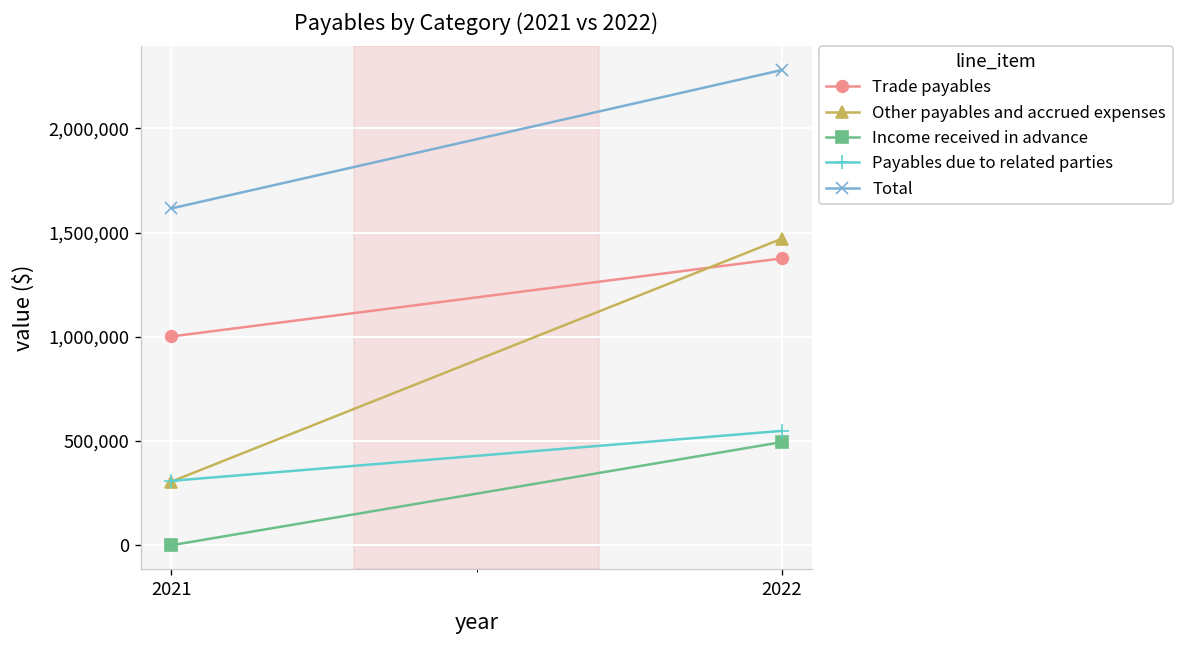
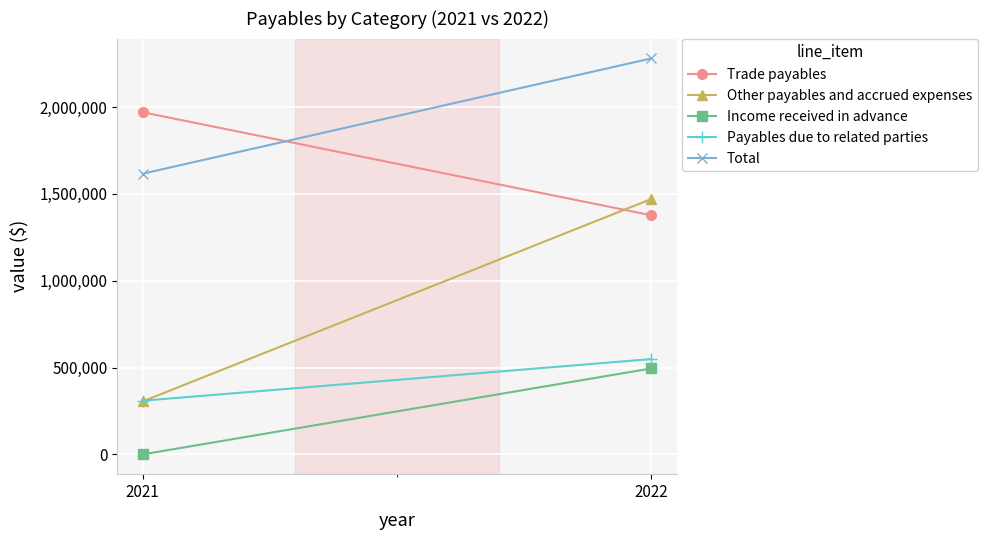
  {
    "Trade payables": {
-     "2021": "1,000,000",
+     "2021": "1,970,000",
      "2022": "1,380,000"
    },
    "Other payables and accrued expenses": {
      "2022": "1,470,000"
    },
    "Income received in advance": {
      "2021": "0",
      "2022": "490,000"
    }
  }
